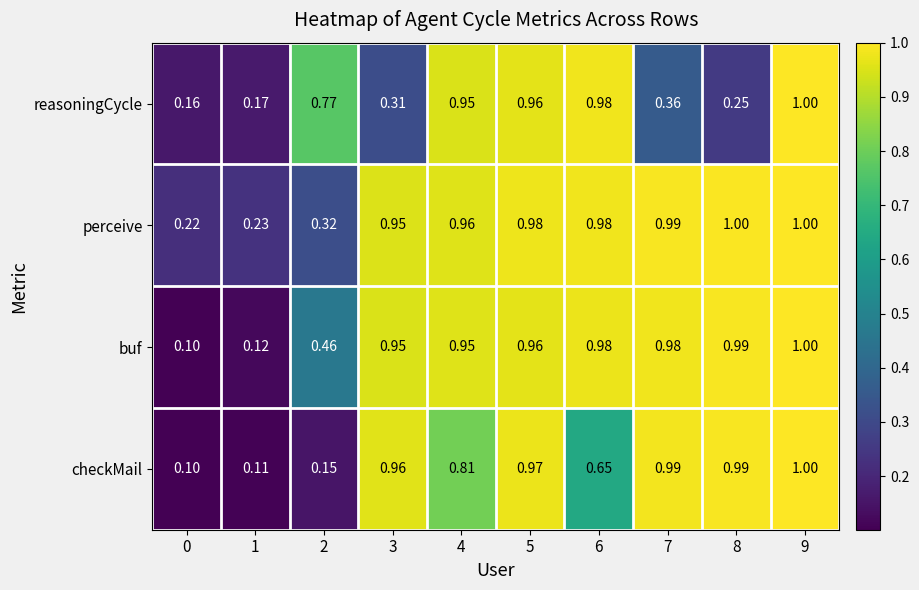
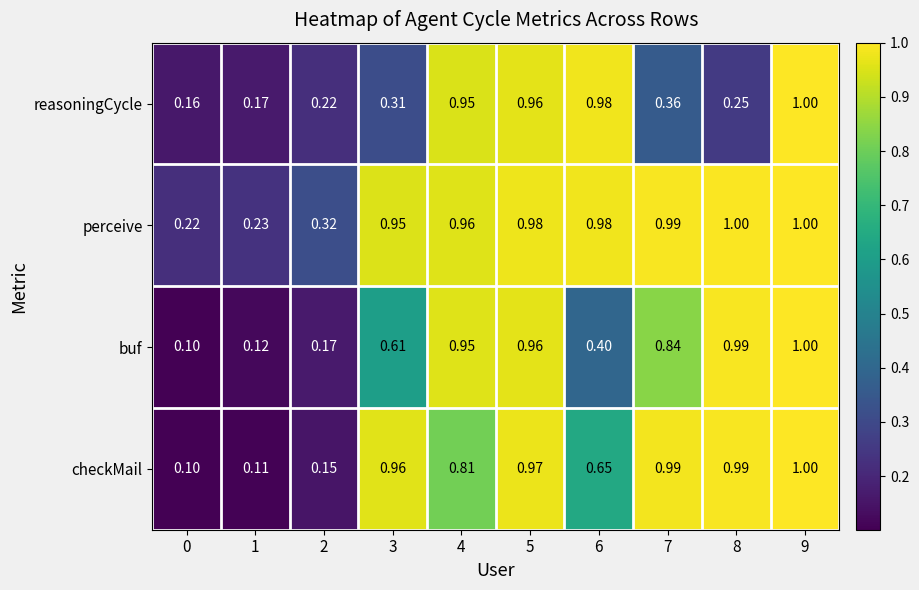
  {
    "reasoningCycle": {
      "0": 0.16,
      "1": 0.17,
-     "2": 0.77,
+     "2": 0.22,
      "3": 0.31,
      "4": 0.95,
      "5": 0.96,
      "6": 0.98,
      "7": 0.36,
      "8": 0.25,
      "9": 1.00
    },
    "perceive": {
      "0": 0.22,
      "1": 0.23,
      "2": 0.32,
      "3": 0.95,
      "4": 0.96,
      "5": 0.98,
      "6": 0.98,
      "7": 0.99,
      "8": 1.00,
      "9": 1.00
    },
    "buf": {
      "0": 0.10,
      "1": 0.12,
-     "2": 0.46,
-     "3": 0.95,
+     "2": 0.17,
+     "3": 0.61,
      "4": 0.95,
      "5": 0.96,
-     "6": 0.98,
-     "7": 0.98,
+     "6": 0.40,
+     "7": 0.84,
      "8": 0.99,
      "9": 1.00
    },
    "checkMail": {
      "0": 0.10,
      "1": 0.11,
      "2": 0.15,
      "3": 0.96,
      "4": 0.81,
      "5": 0.97,
      "6": 0.65,
      "7": 0.99,
      "8": 0.99,
      "9": 1.00
    }
  }
